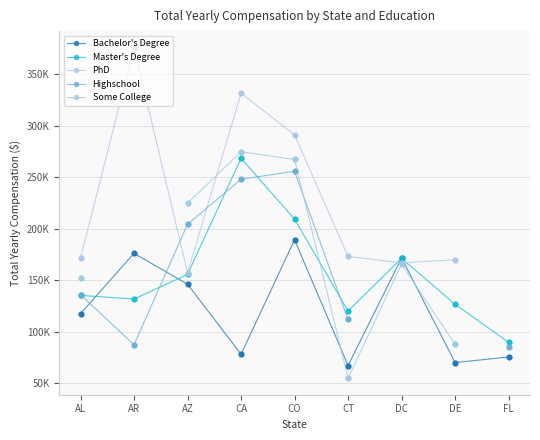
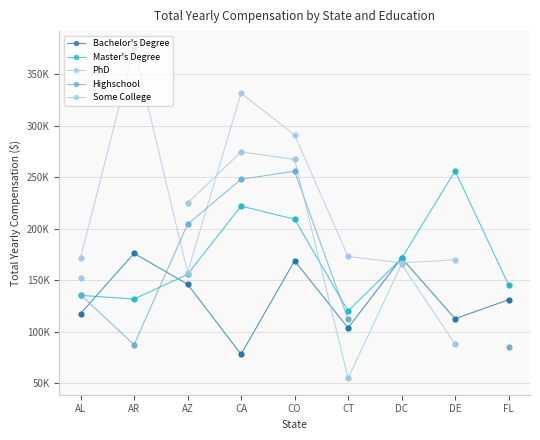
  {
    "Bachelor's Degree": {
      "AL": 118000,
      "AR": 176000,
      "AZ": 146000,
      "CA": 78000,
-     "CO": 189000,
-     "CT": 67000,
-     "DE": 70000,
-     "FL": 76000
+     "CO": 169000,
+     "CT": 104000,
+     "DE": 113000,
+     "FL": 131000
    },
    "Master's Degree": {
      "AR": 132000,
-     "CA": 269000,
+     "CA": 222000,
      "CO": 209000,
      "CT": 120000,
-     "DE": 127000,
-     "FL": 90000
+     "DE": 256000,
+     "FL": 146000
    }
  }
